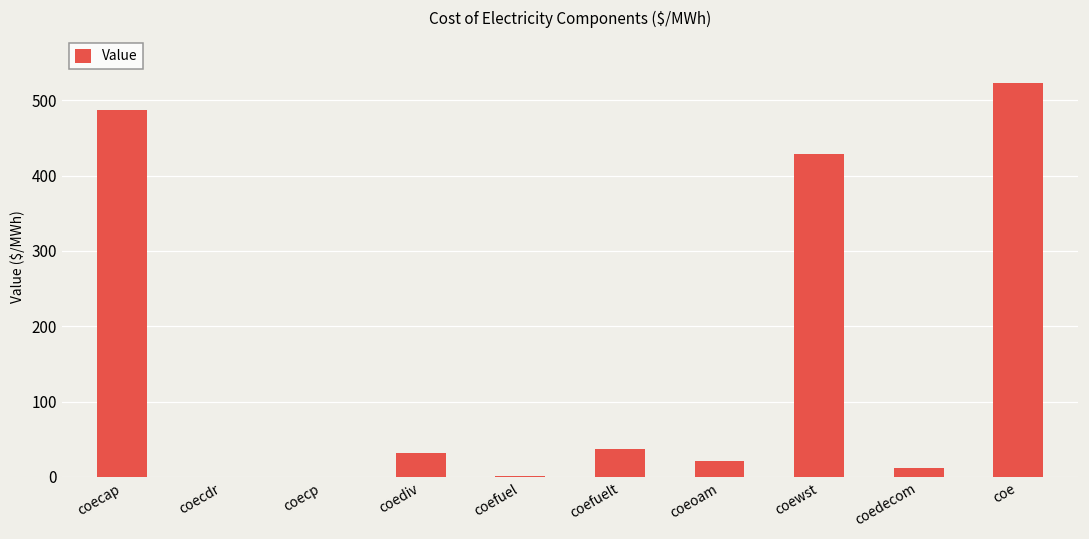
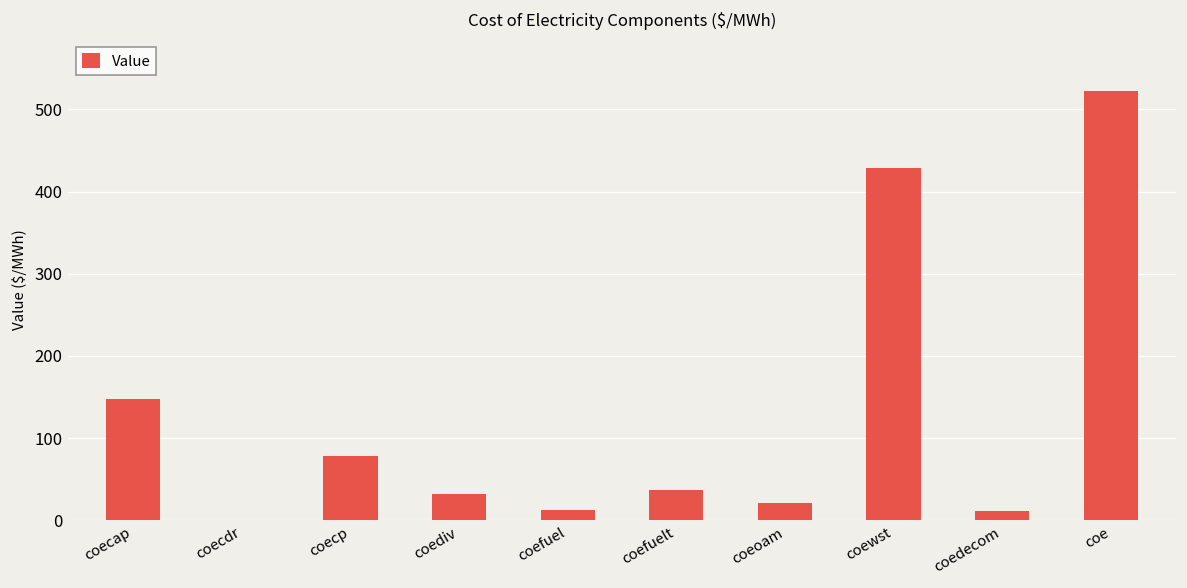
  {
-   "coecap": 490,
+   "coecap": 150,
    "coecdr": 0,
-   "coecp": 0,
+   "coecp": 80,
    "coediv": 30,
-   "coefuel": 0,
+   "coefuel": 10,
    "coefuelt": 40,
    "coeoam": 20,
    "coewst": 430,
    "coedecom": 10,
    "coe": 520
  }
